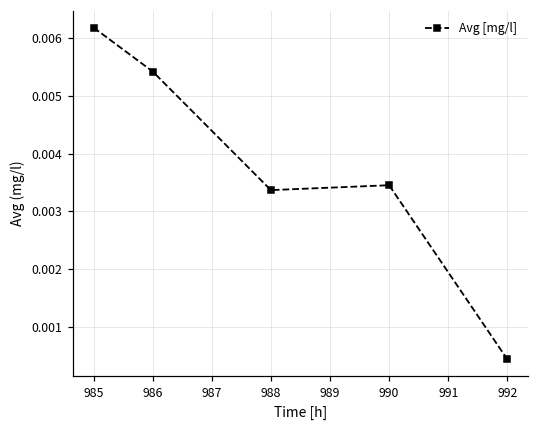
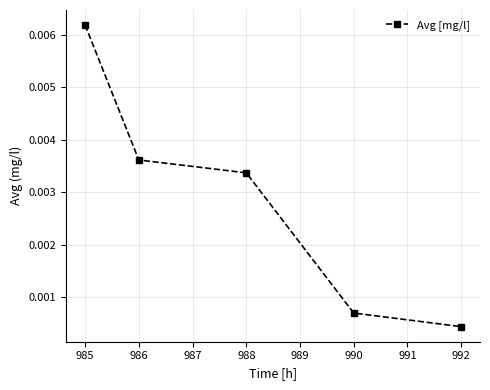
  {
    "985": 0.0062,
-   "986": 0.0054,
+   "986": 0.0036,
    "988": 0.0034,
-   "990": 0.0035,
+   "990": 0.0007,
    "992": 0.0004
  }
